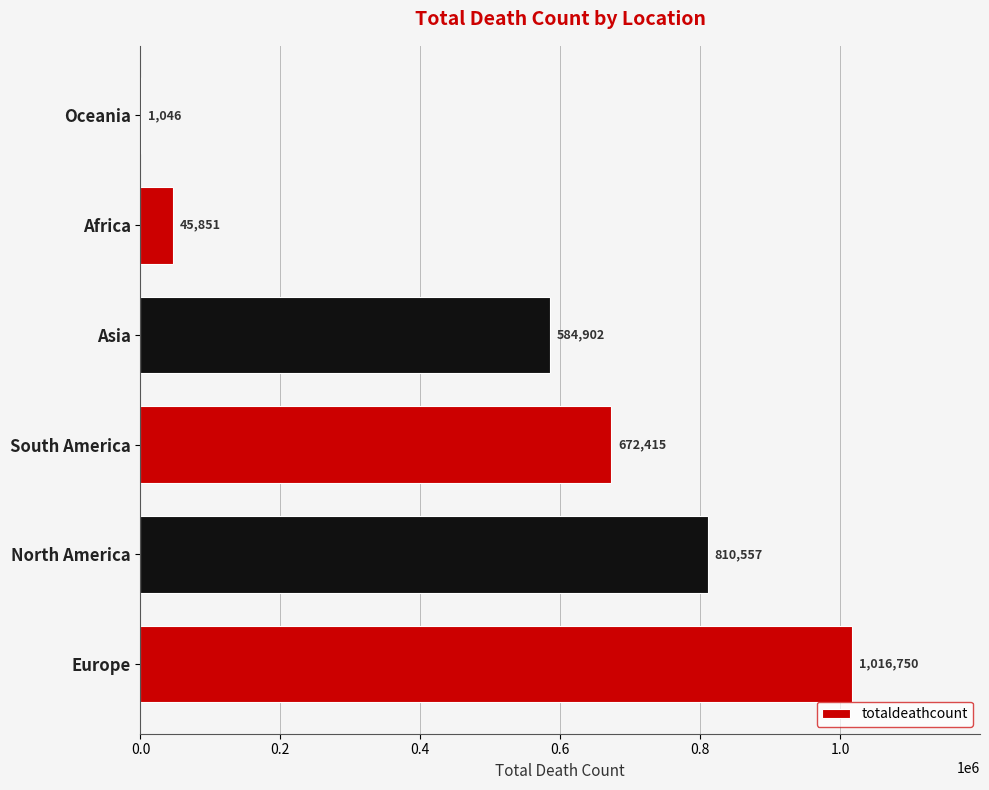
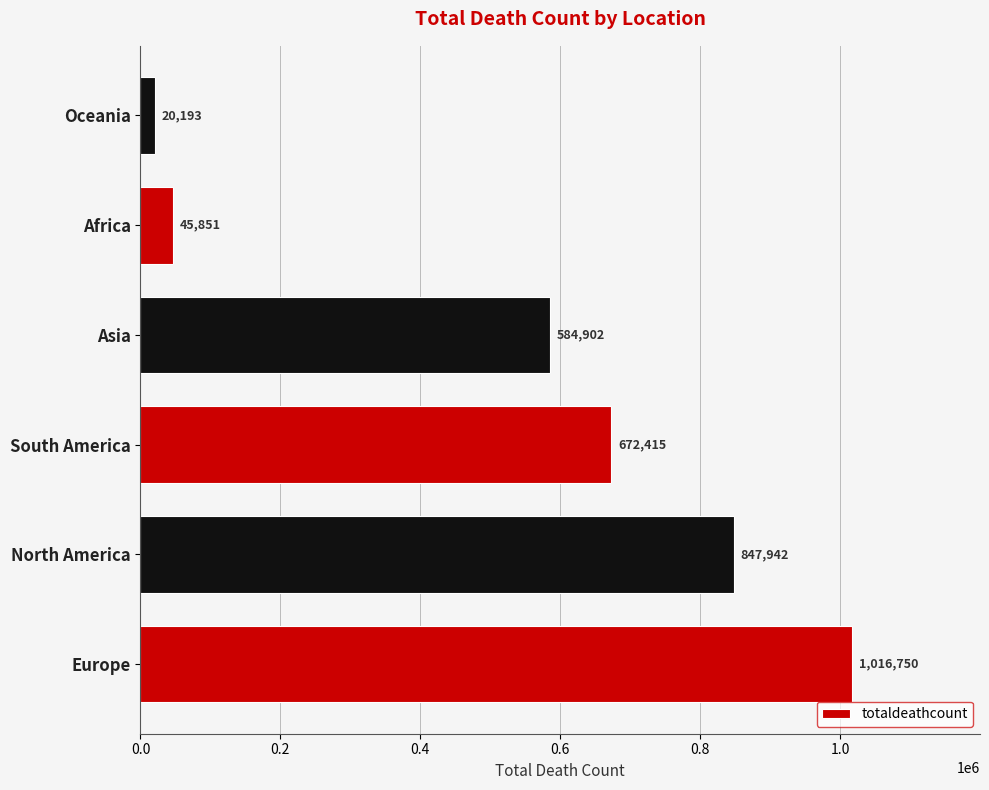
  {
-   "Oceania": "1,046",
+   "Oceania": "20,193",
    "Africa": "45,851",
    "Asia": "584,902",
    "South America": "672,415",
-   "North America": "810,557",
+   "North America": "847,942",
    "Europe": "1,016,750"
  }
